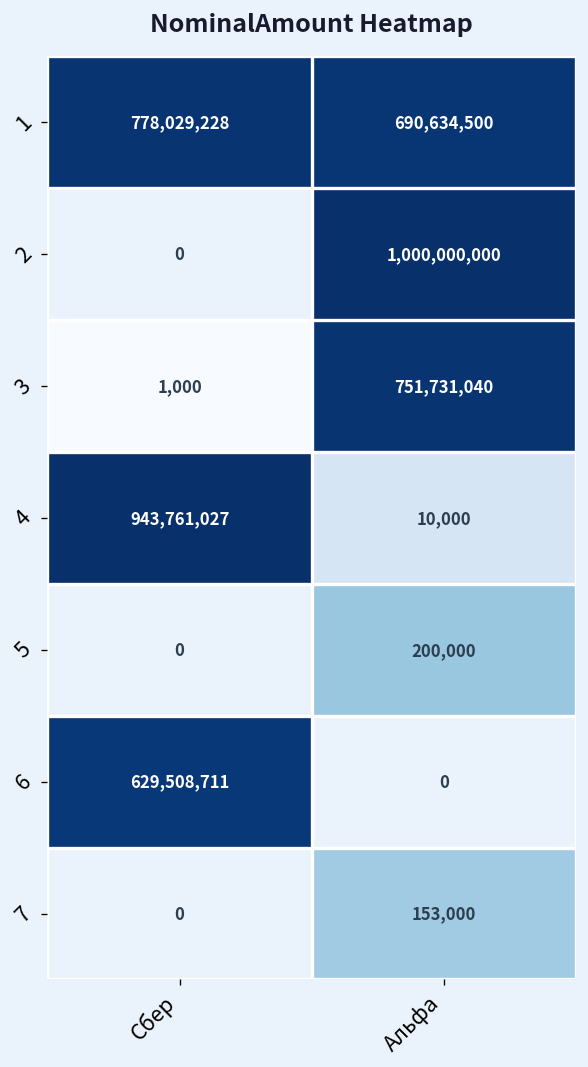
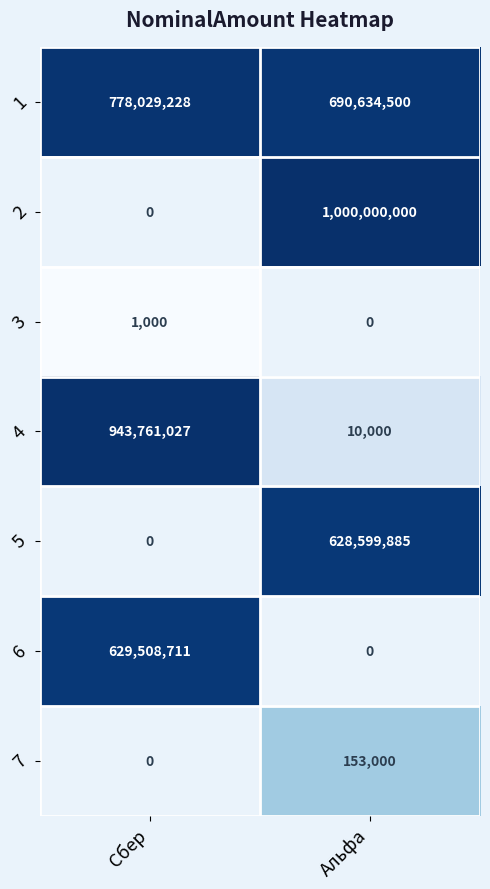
  {
    "1": {
      "Сбер": "778,029,228",
      "Альфа": "690,634,500"
    },
    "2": {
      "Сбер": "0",
      "Альфа": "1,000,000,000"
    },
    "3": {
      "Сбер": "1,000",
-     "Альфа": "751,731,040"
+     "Альфа": "0"
    },
    "4": {
      "Сбер": "943,761,027",
      "Альфа": "10,000"
    },
    "5": {
      "Сбер": "0",
-     "Альфа": "200,000"
+     "Альфа": "628,599,885"
    },
    "6": {
      "Сбер": "629,508,711",
      "Альфа": "0"
    },
    "7": {
      "Сбер": "0",
      "Альфа": "153,000"
    }
  }
